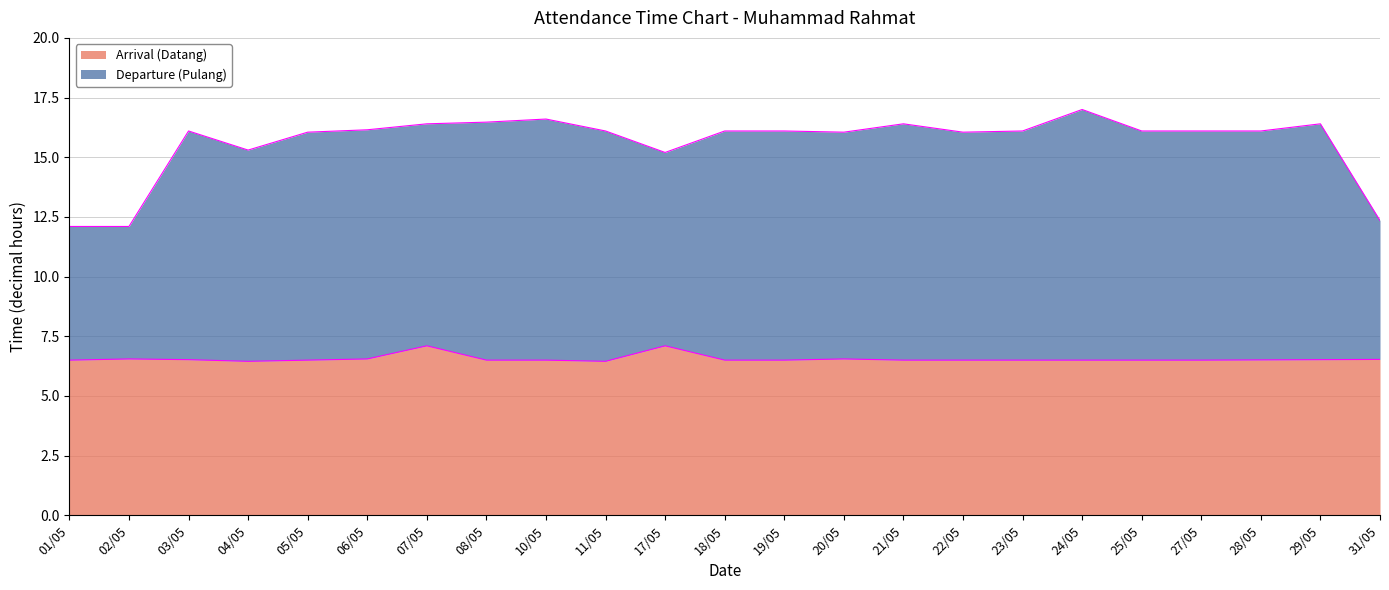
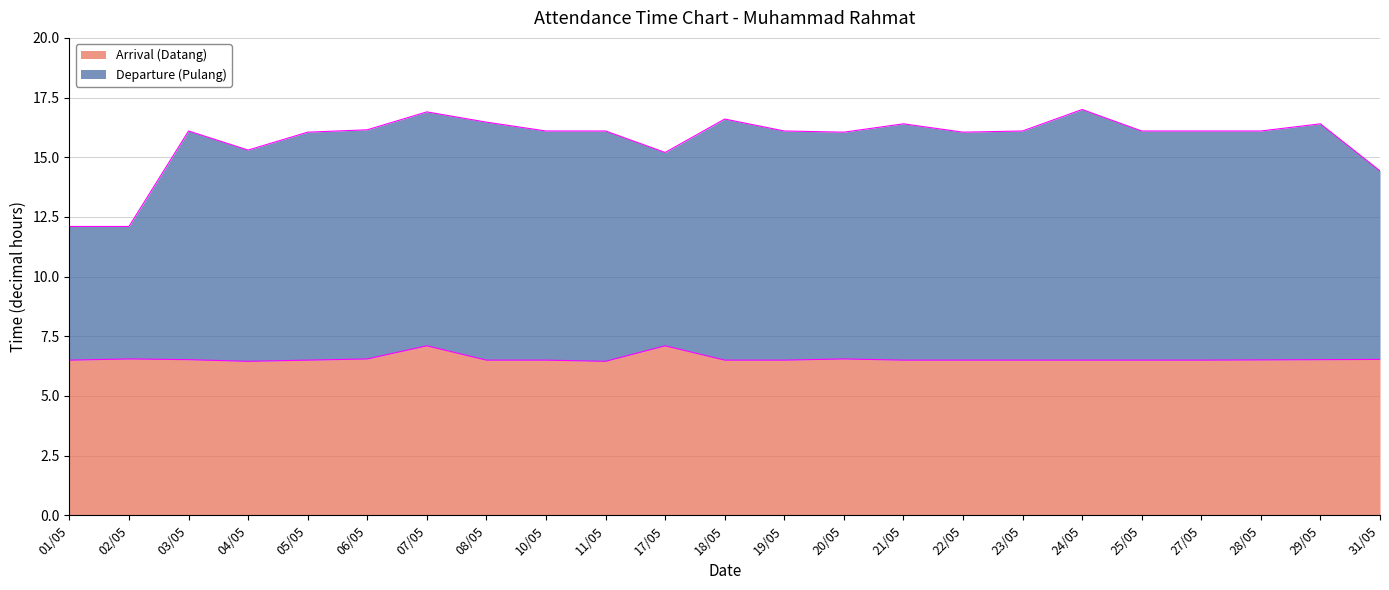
  {
    "Arrival (Datang)": {
      "01/05": 6.5,
      "02/05": 6.6,
      "03/05": 6.5,
      "04/05": 6.5,
      "05/05": 6.5,
      "06/05": 6.6,
      "07/05": 7.1,
      "08/05": 6.5,
      "10/05": 6.5,
      "11/05": 6.5,
      "17/05": 7.1,
      "18/05": 6.5,
      "19/05": 6.5,
      "20/05": 6.6,
      "21/05": 6.5,
      "22/05": 6.5,
      "23/05": 6.5,
      "24/05": 6.5,
      "25/05": 6.5,
      "27/05": 6.5,
      "28/05": 6.5,
      "29/05": 6.5,
      "31/05": 6.5
    },
    "Departure (Pulang)": {
      "01/05": 12.1,
      "02/05": 12.1,
      "03/05": 16.1,
      "04/05": 15.3,
      "05/05": 16.1,
      "06/05": 16.2,
-     "07/05": 16.4,
+     "07/05": 16.9,
      "08/05": 16.5,
-     "10/05": 16.6,
+     "10/05": 16.1,
      "11/05": 16.1,
      "17/05": 15.2,
-     "18/05": 16.1,
+     "18/05": 16.6,
      "19/05": 16.1,
      "20/05": 16.1,
      "21/05": 16.4,
      "22/05": 16.1,
      "23/05": 16.1,
      "24/05": 17.0,
      "25/05": 16.1,
      "27/05": 16.1,
      "28/05": 16.1,
      "29/05": 16.4,
-     "31/05": 12.4
+     "31/05": 14.4
    }
  }
